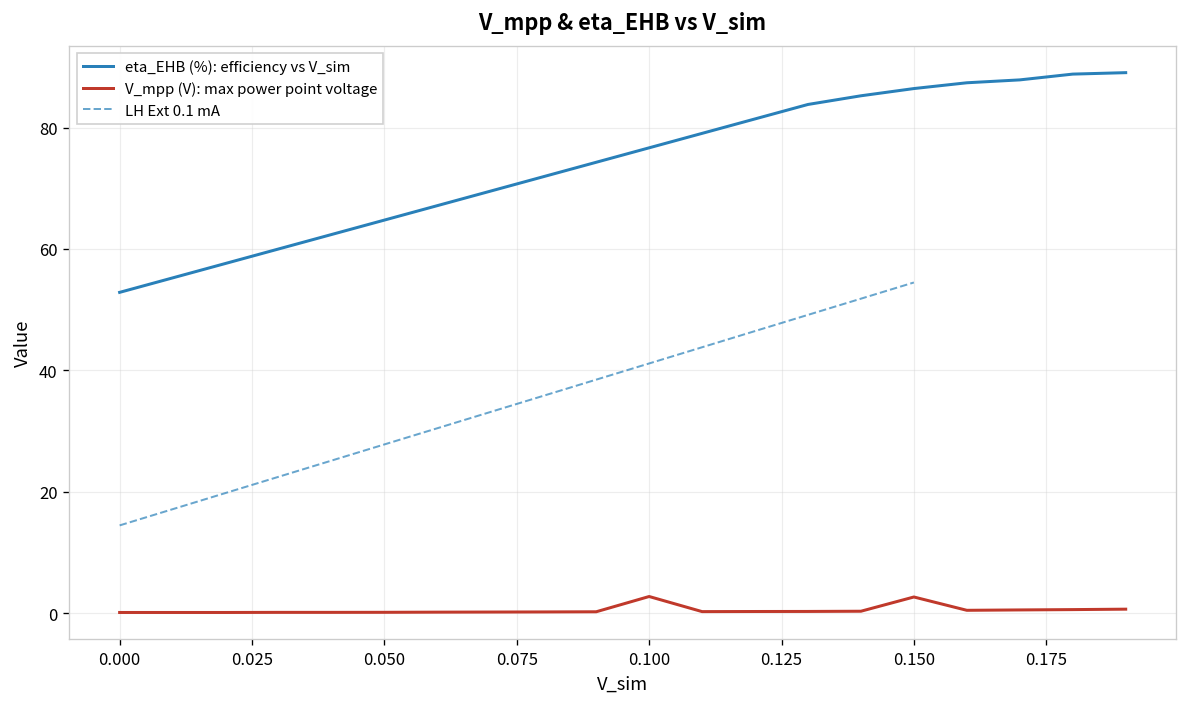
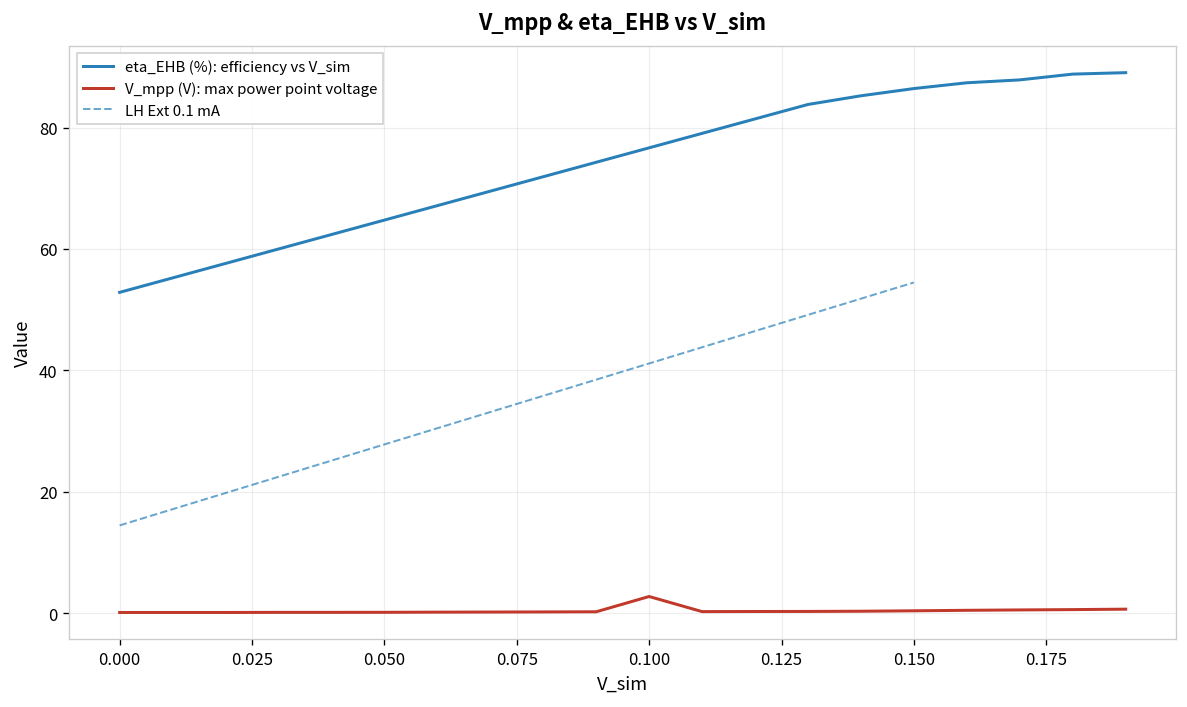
  {
    "V_mpp (V): max power point voltage": {
      "0.000": 0,
      "0.050": 0,
      "0.100": 3,
-     "0.150": 3
+     "0.150": 0
    }
  }
